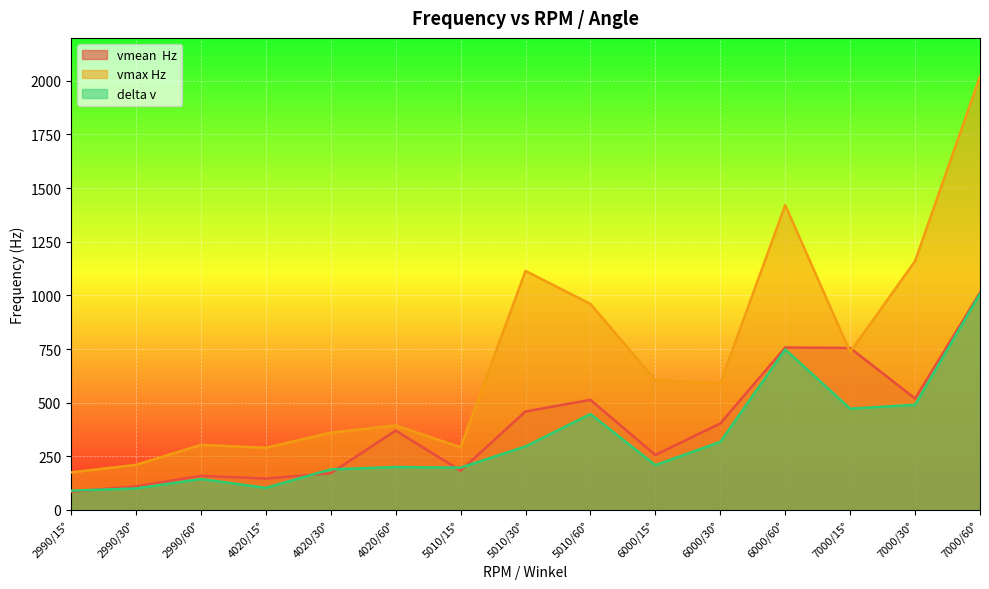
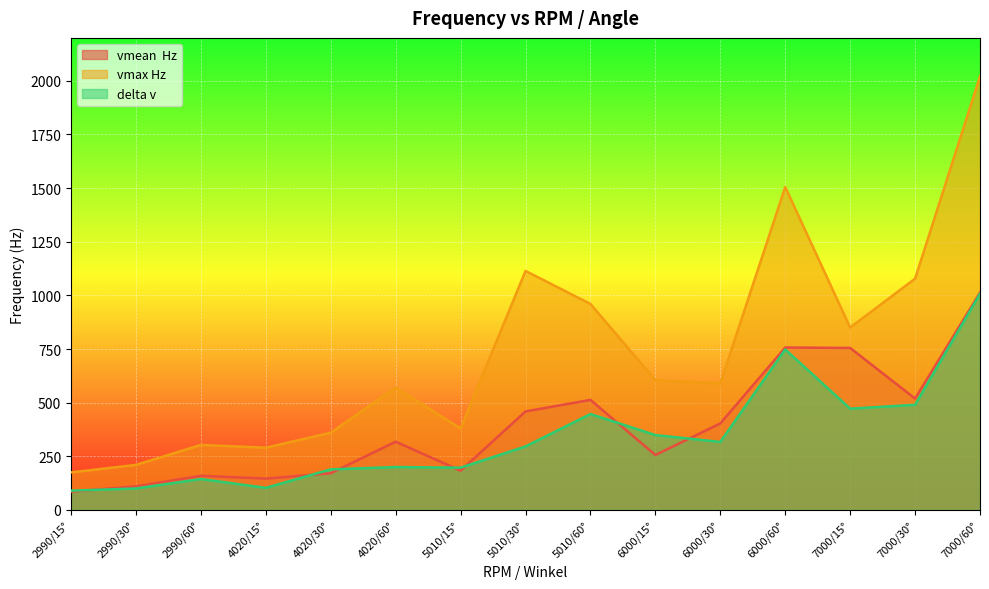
  {
    "vmean Hz": {
      "2990/60°": 160,
      "4020/15°": 150,
      "4020/30°": 170,
-     "4020/60°": 370,
+     "4020/60°": 320,
      "5010/15°": 180,
      "5010/30°": 460,
      "5010/60°": 510,
      "6000/15°": 260,
      "6000/30°": 400,
      "7000/15°": 760,
      "7000/30°": 520
    },
    "vmax Hz": {
      "2990/15°": 180,
      "2990/30°": 210,
      "2990/60°": 300,
      "4020/15°": 290,
      "4020/30°": 360,
-     "4020/60°": 390,
-     "5010/15°": 290,
+     "4020/60°": 570,
+     "5010/15°": 380,
      "5010/30°": 1110,
      "5010/60°": 960,
      "6000/15°": 610,
      "6000/30°": 590,
-     "6000/60°": 1420,
-     "7000/15°": 740,
-     "7000/30°": 1160,
+     "6000/60°": 1510,
+     "7000/15°": 850,
+     "7000/30°": 1080,
      "7000/60°": 2020
    },
    "delta v": {
      "2990/60°": 140,
      "4020/15°": 100,
      "4020/30°": 190,
      "4020/60°": 200,
      "5010/15°": 200,
      "5010/30°": 300,
      "5010/60°": 450,
-     "6000/15°": 210,
+     "6000/15°": 350,
      "6000/30°": 320,
      "7000/15°": 470,
      "7000/30°": 490
    }
  }
